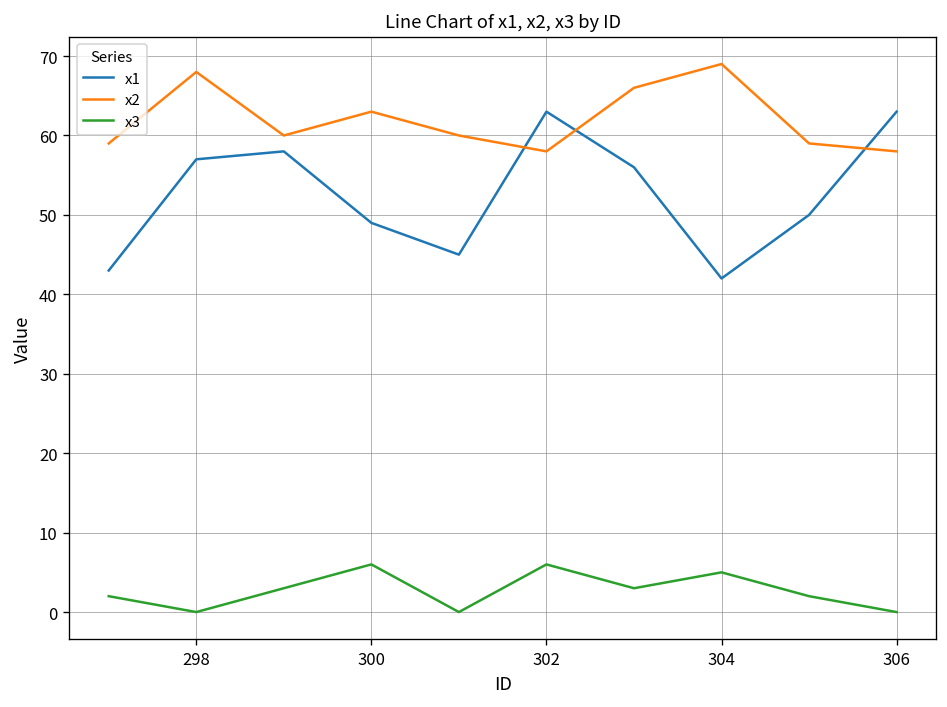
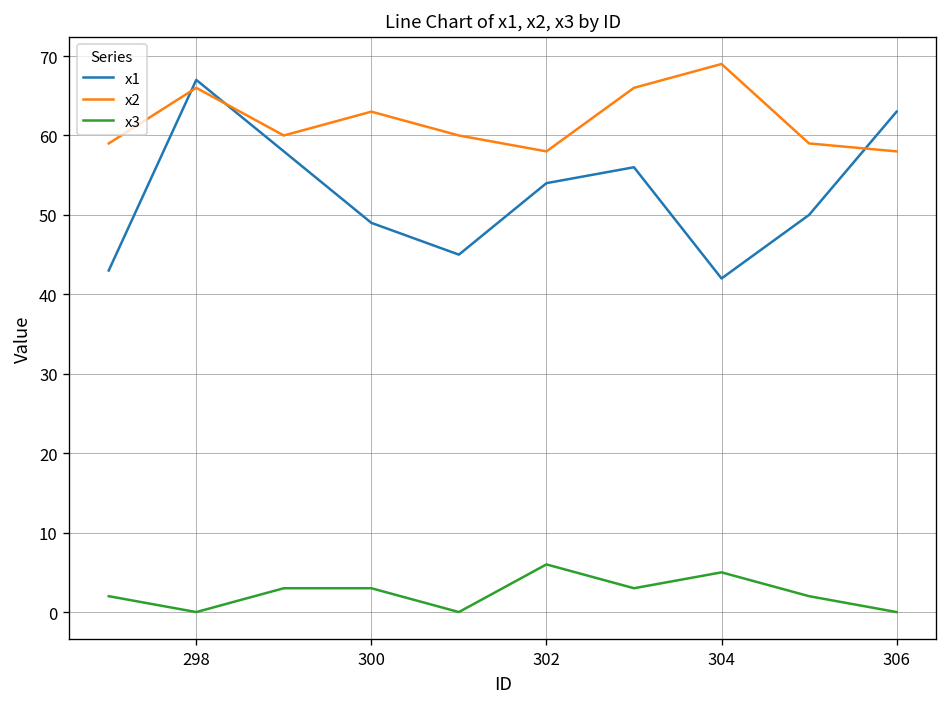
  {
    "x1": {
-     "298": 57,
+     "298": 67,
      "300": 49,
-     "302": 63,
+     "302": 54,
      "304": 42,
      "306": 63
    },
    "x2": {
-     "298": 68,
+     "298": 66,
      "300": 63,
      "302": 58,
      "304": 69,
      "306": 58
    },
    "x3": {
      "298": 0,
-     "300": 6,
+     "300": 3,
      "302": 6,
      "304": 5,
      "306": 0
    }
  }
